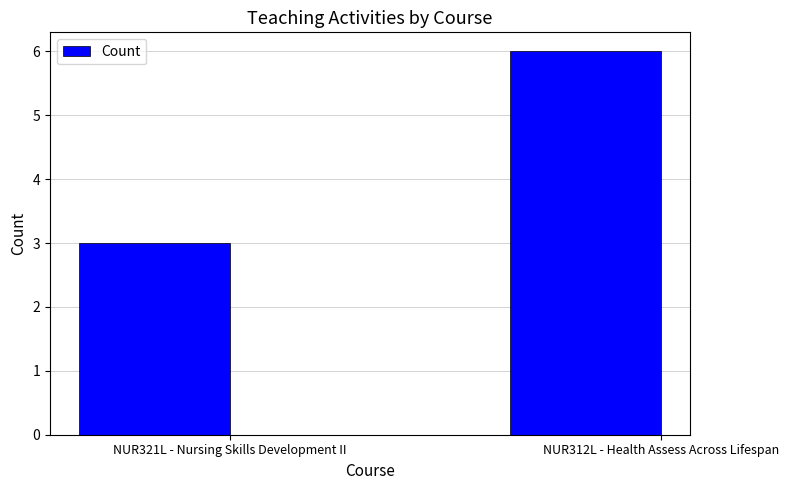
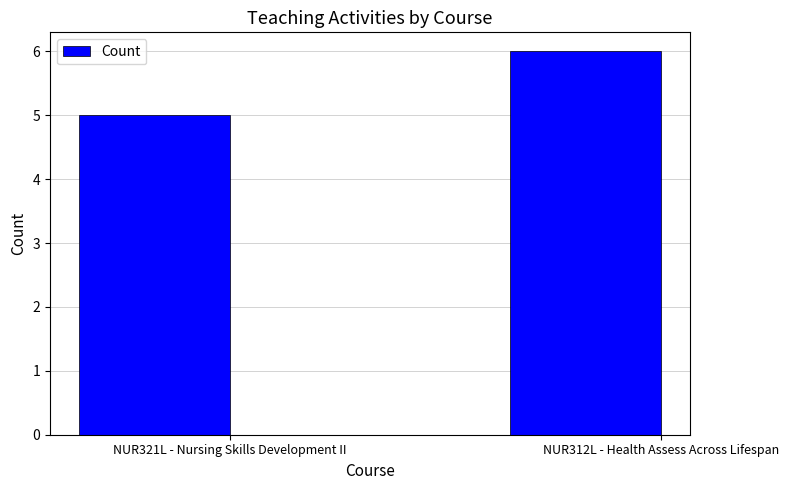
  {
-   "NUR321L - Nursing Skills Development II": 3,
+   "NUR321L - Nursing Skills Development II": 5,
    "NUR312L - Health Assess Across Lifespan": 6
  }
